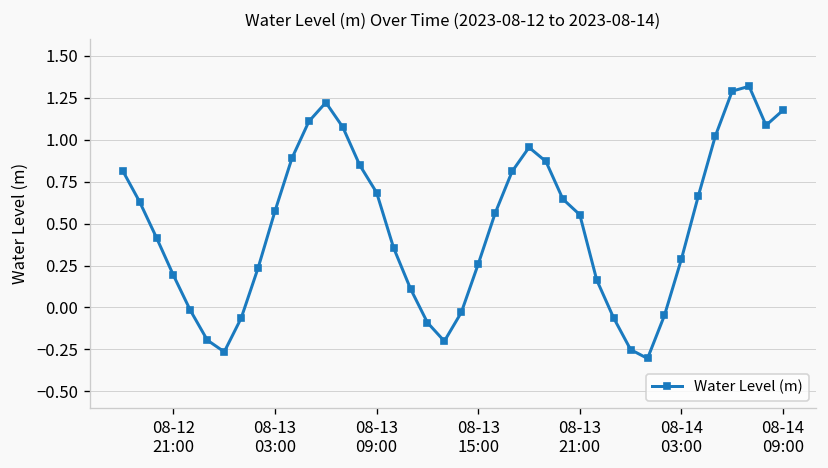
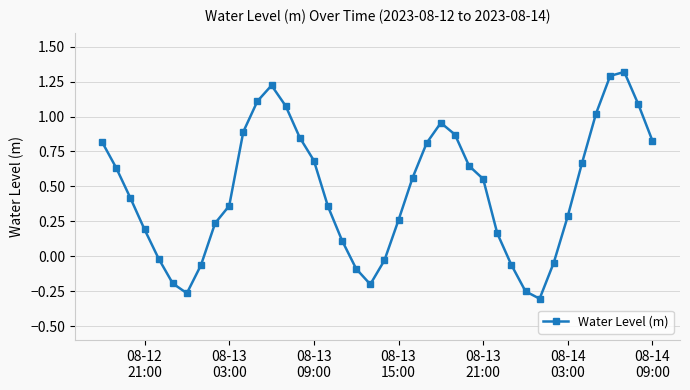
  {
    "08-12 21:00": 0.19,
-   "08-13 03:00": 0.58,
+   "08-13 03:00": 0.36,
    "08-13 09:00": 0.68,
    "08-13 15:00": 0.26,
    "08-13 21:00": 0.55,
    "08-14 03:00": 0.29,
-   "08-14 09:00": 1.18
+   "08-14 09:00": 0.83
  }
